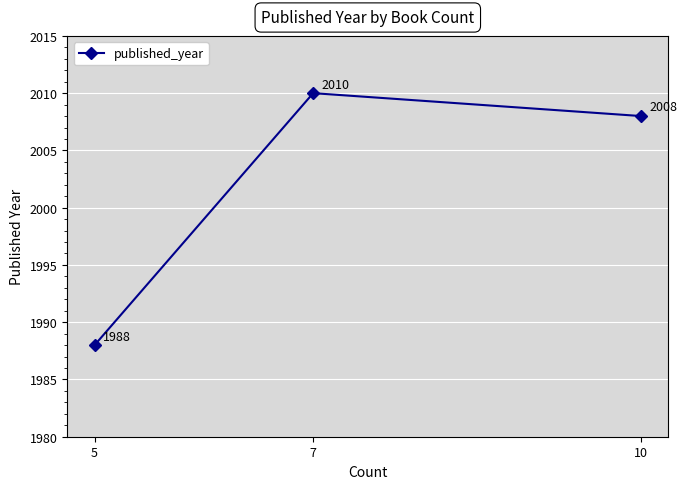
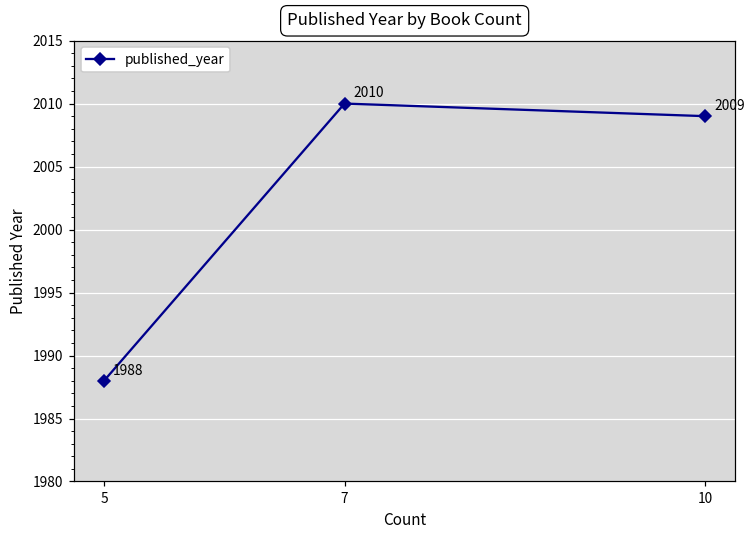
  {
    "5": 1988,
    "7": 2010,
-   "10": 2008
+   "10": 2009
  }
